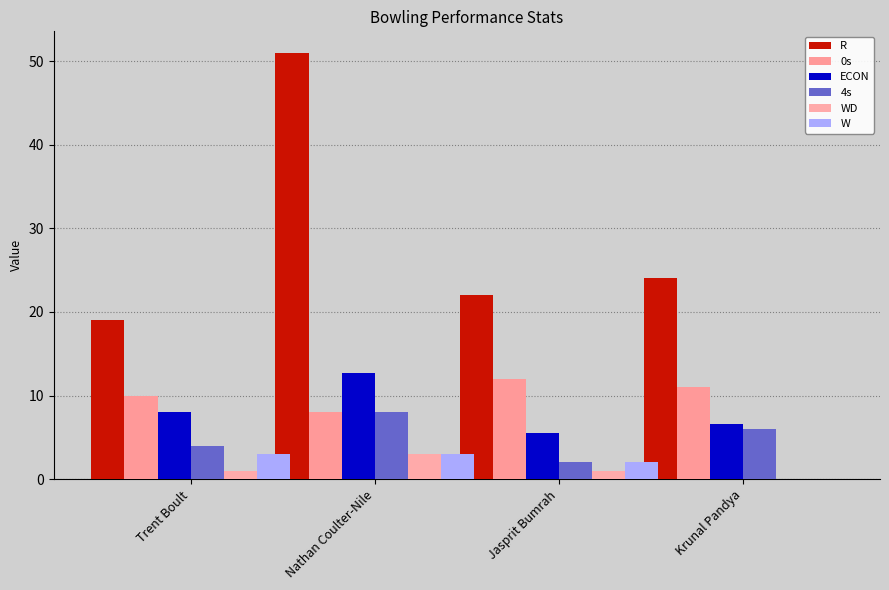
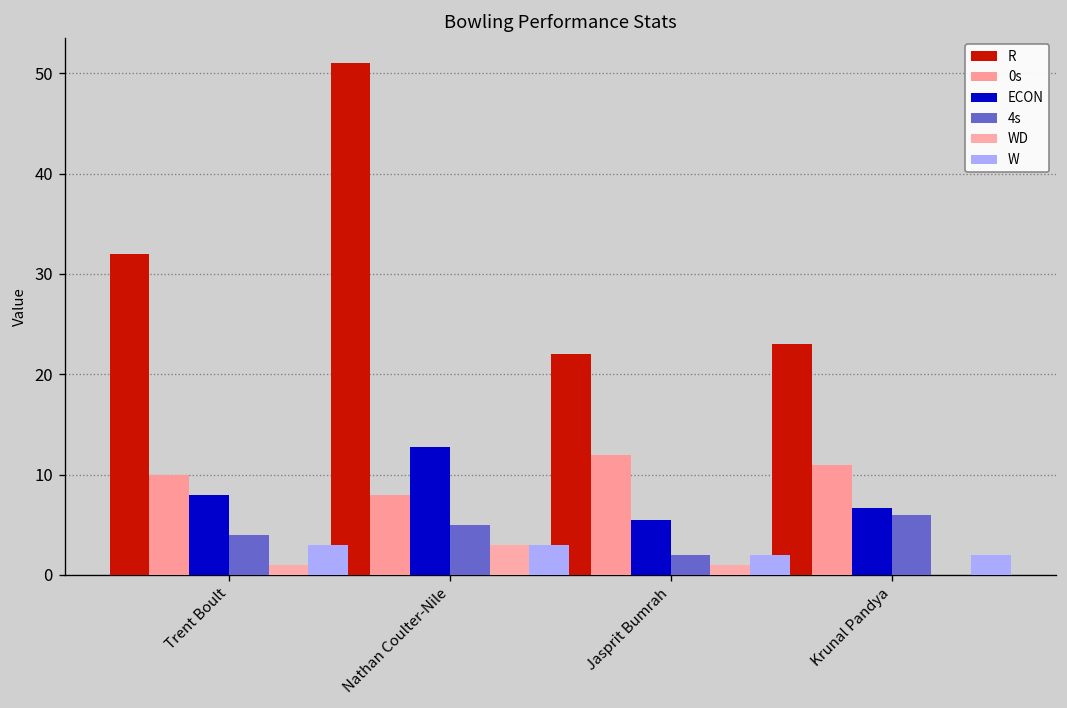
  {
    "R": {
-     "Trent Boult": 19,
+     "Trent Boult": 32,
      "Nathan Coulter-Nile": 51,
      "Jasprit Bumrah": 22,
-     "Krunal Pandya": 24
+     "Krunal Pandya": 23
    },
    "ECON": {
      "Trent Boult": 8,
      "Nathan Coulter-Nile": 13,
      "Jasprit Bumrah": 6,
      "Krunal Pandya": 7
    },
    "4s": {
      "Trent Boult": 4,
-     "Nathan Coulter-Nile": 8,
+     "Nathan Coulter-Nile": 5,
      "Jasprit Bumrah": 2,
      "Krunal Pandya": 6
    },
    "W": {
      "Trent Boult": 3,
      "Nathan Coulter-Nile": 3,
      "Jasprit Bumrah": 2,
-     "Krunal Pandya": 0
+     "Krunal Pandya": 2
    }
  }
